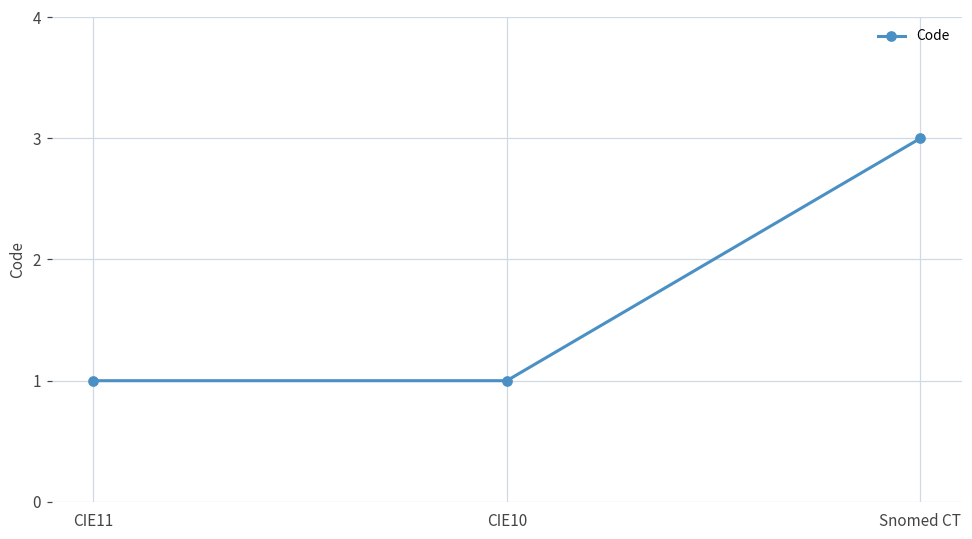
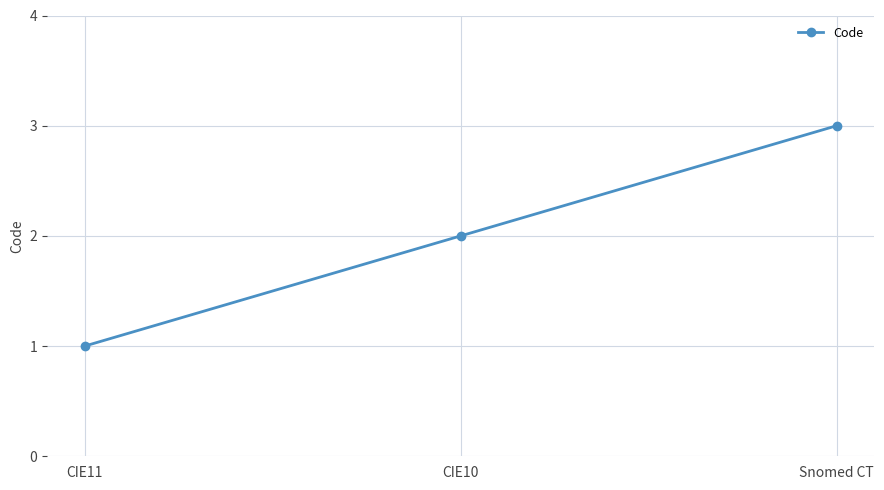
  {
    "CIE11": 1,
-   "CIE10": 1,
+   "CIE10": 2,
    "Snomed CT": 3
  }
